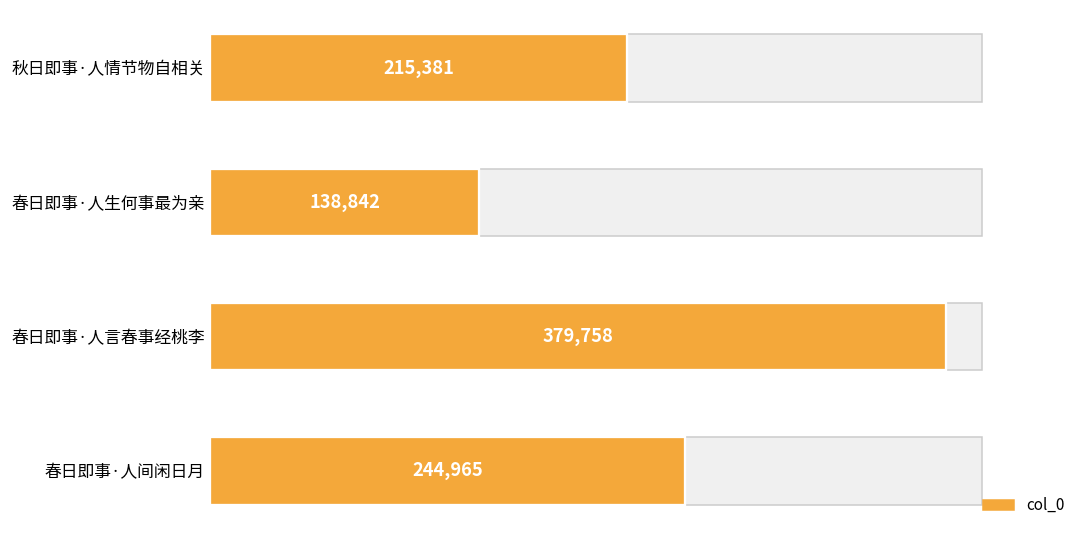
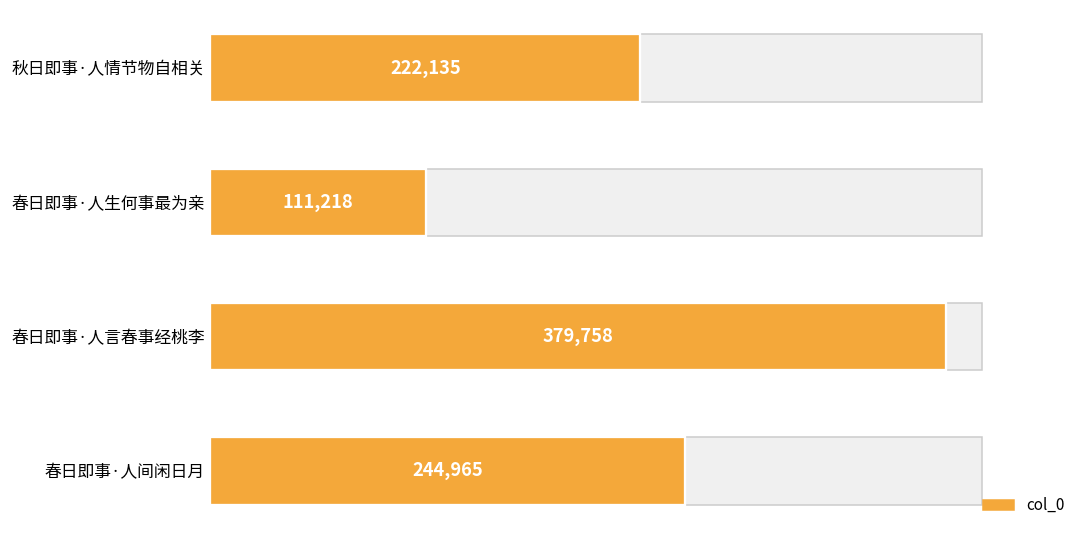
  {
-   "秋日即事·人情节物自相关": "215,381",
-   "春日即事·人生何事最为亲": "138,842",
+   "秋日即事·人情节物自相关": "222,135",
+   "春日即事·人生何事最为亲": "111,218",
    "春日即事·人言春事经桃李": "379,758",
    "春日即事·人间闲日月": "244,965"
  }
